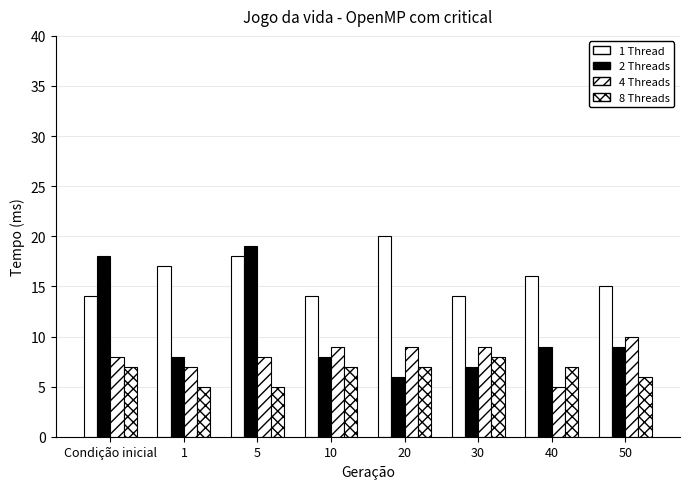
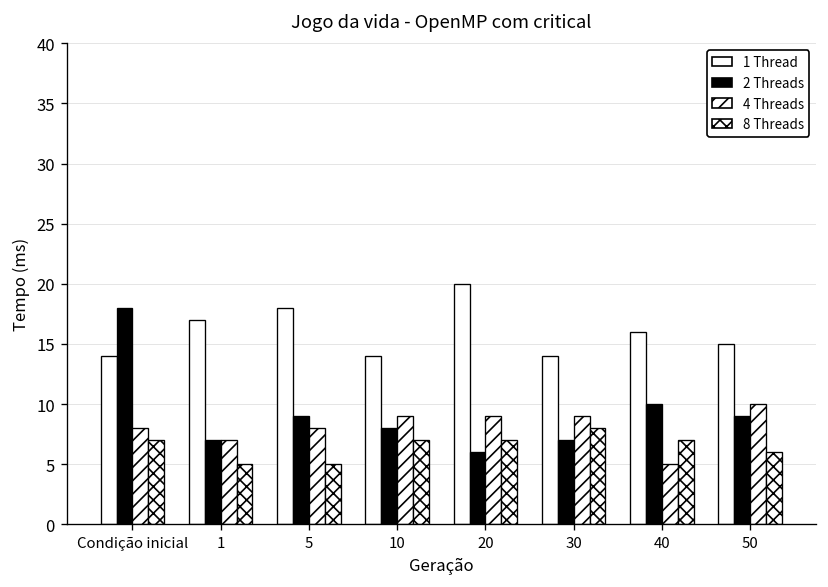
  {
    "2 Threads": {
      "Condição inicial": 18,
-     "1": 8,
-     "5": 19,
+     "1": 7,
+     "5": 9,
      "10": 8,
      "20": 6,
      "30": 7,
-     "40": 9,
+     "40": 10,
      "50": 9
    }
  }
